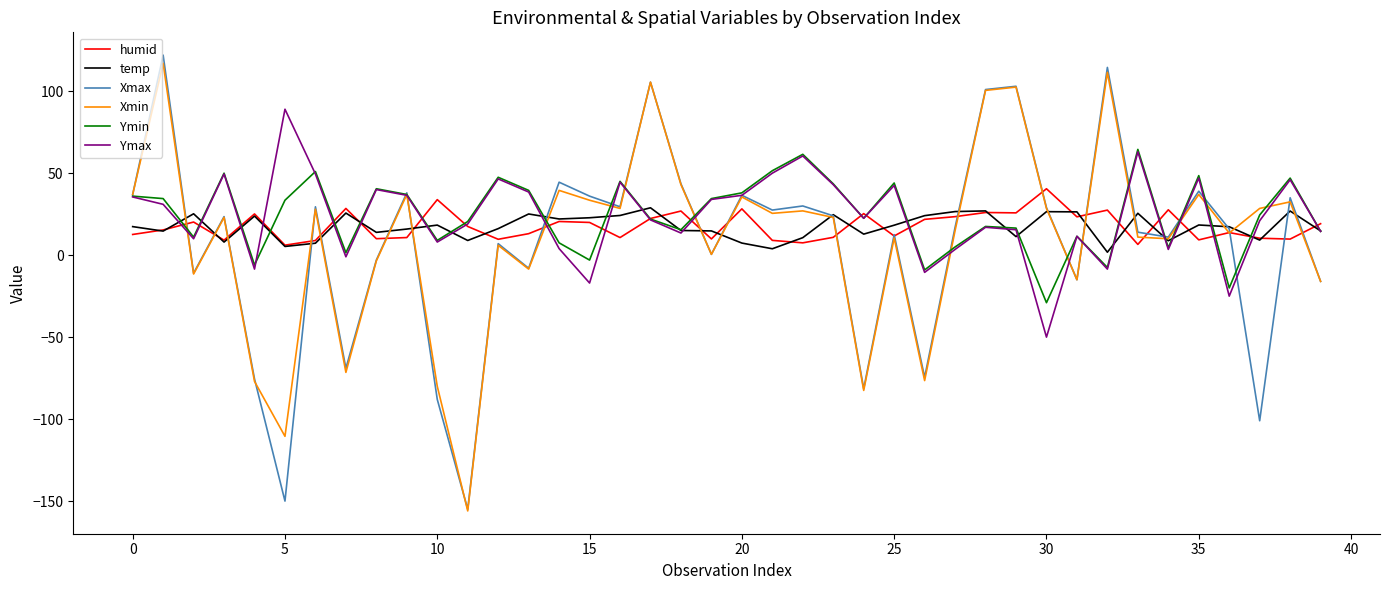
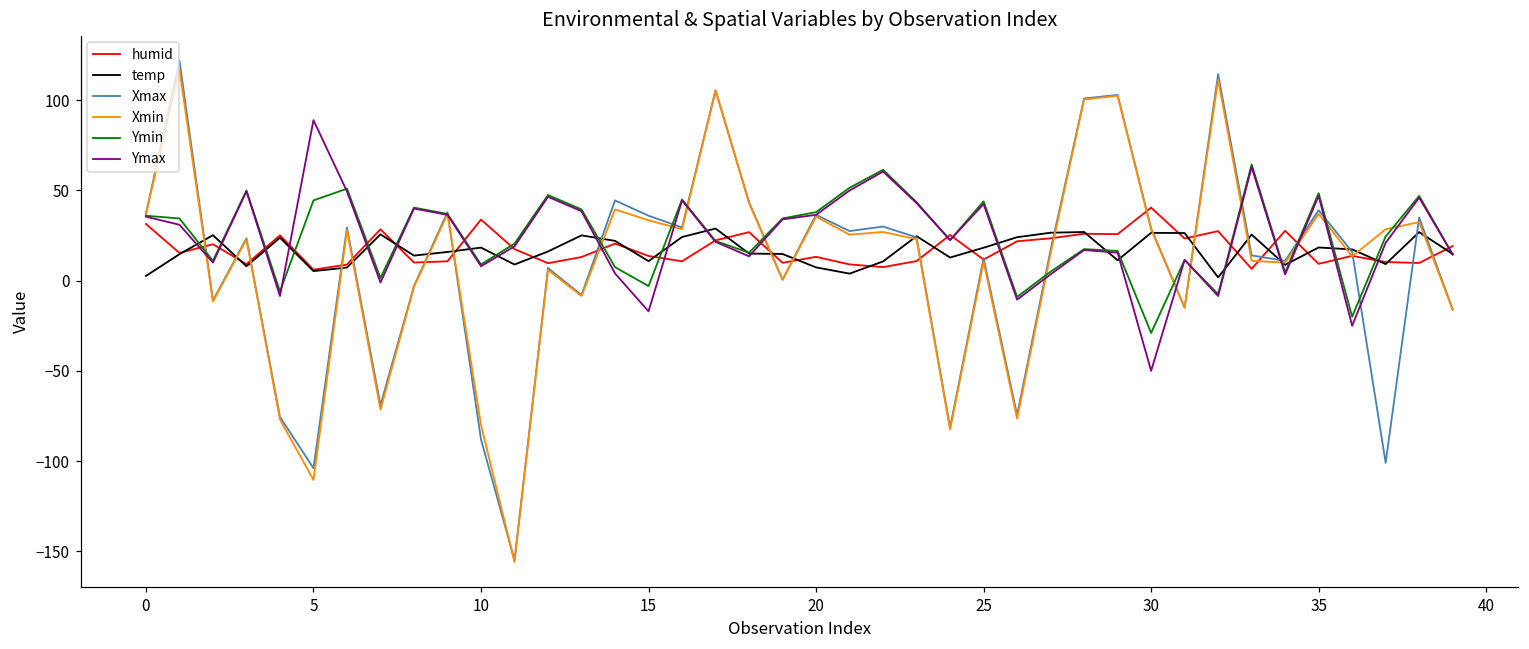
  {
    "humid": {
-     "0": 13,
+     "0": 31,
      "10": 34,
-     "15": 20,
-     "20": 28,
+     "15": 14,
+     "20": 13,
      "30": 40,
      "35": 9
    },
    "temp": {
-     "0": 17,
+     "0": 3,
      "10": 18,
-     "15": 23,
+     "15": 11,
      "20": 7,
      "25": 18,
      "30": 27,
      "35": 18
    },
    "Xmax": {
-     "5": -150,
+     "5": -104,
      "10": -88,
      "15": 36,
      "35": 39
    },
    "Xmin": {
      "5": -111,
      "10": -80,
      "15": 34,
      "35": 37
    },
    "Ymin": {
-     "5": 34,
+     "5": 45,
      "15": -3,
      "30": -29
    },
    "Ymax": {
      "5": 89,
      "15": -17,
      "30": -50
    }
  }
